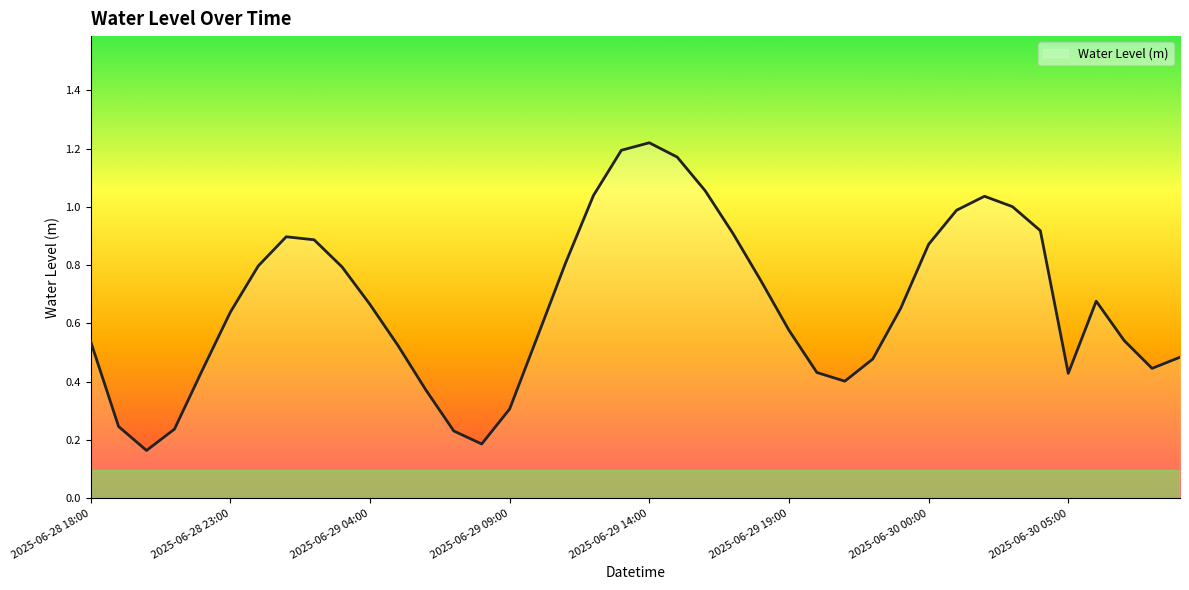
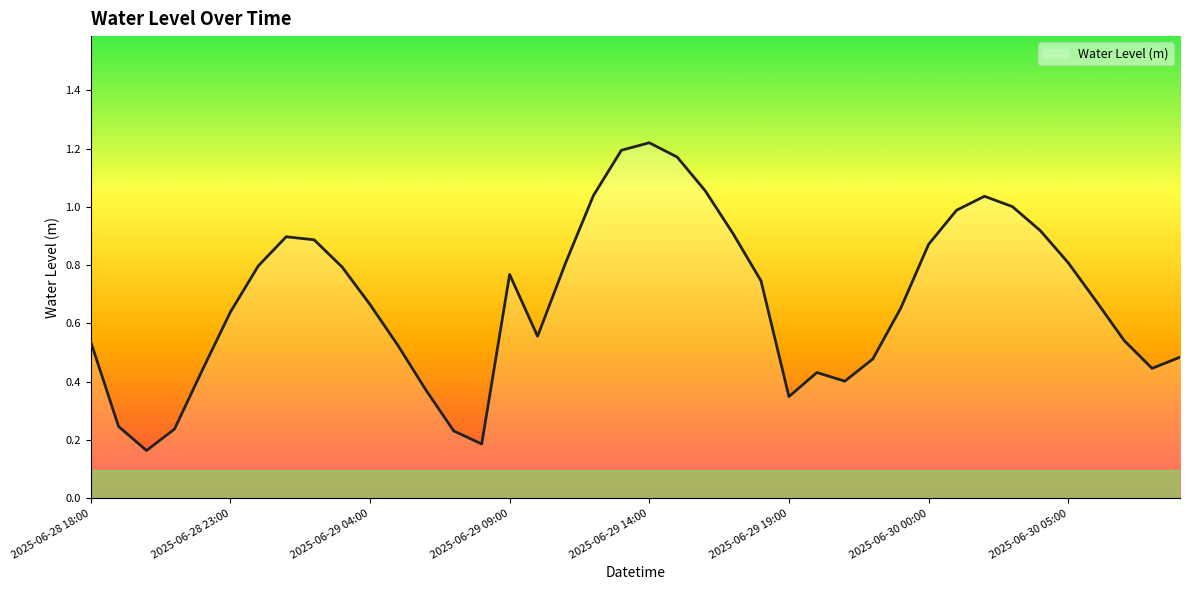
  {
    "2025-06-28 18:00": 0.54,
    "2025-06-28 23:00": 0.64,
    "2025-06-29 04:00": 0.67,
-   "2025-06-29 09:00": 0.31,
+   "2025-06-29 09:00": 0.77,
    "2025-06-29 14:00": 1.22,
-   "2025-06-29 19:00": 0.58,
+   "2025-06-29 19:00": 0.35,
    "2025-06-30 00:00": 0.87,
-   "2025-06-30 05:00": 0.43
+   "2025-06-30 05:00": 0.81
  }
